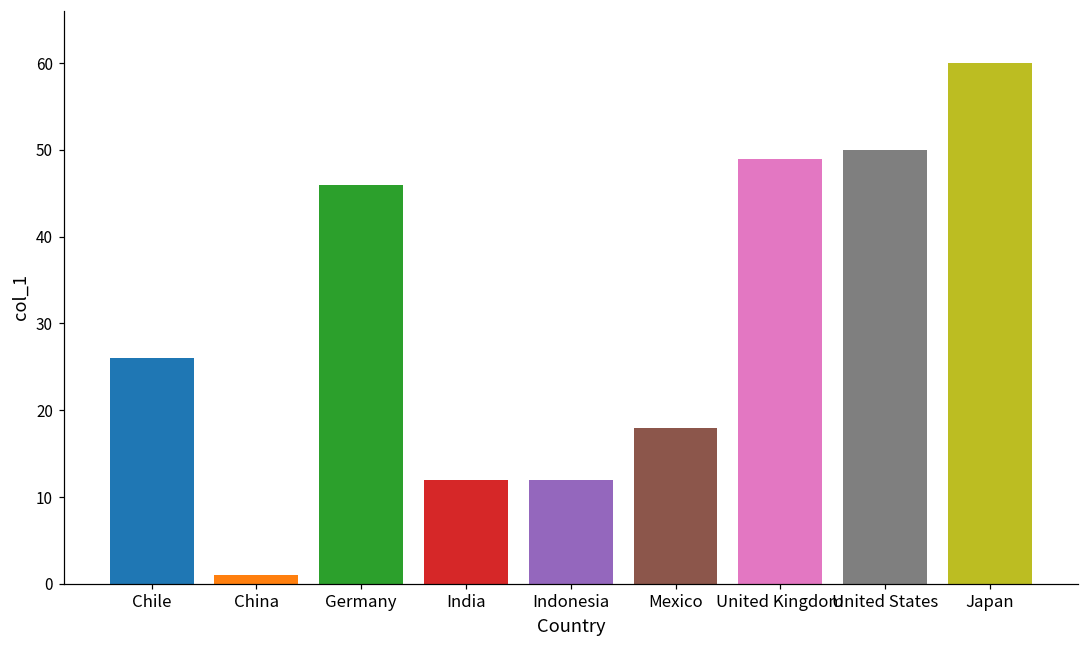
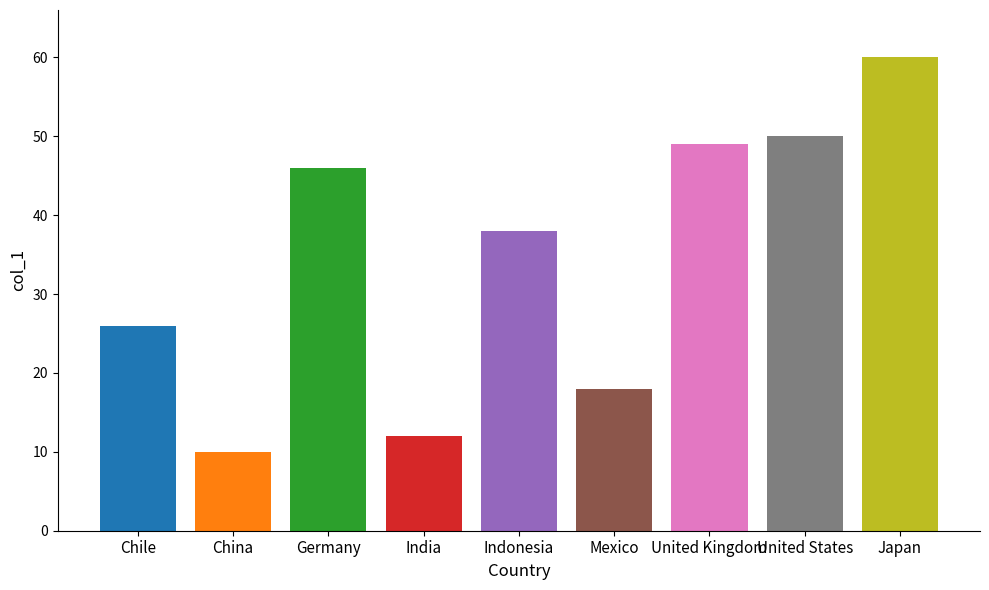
  {
    "Chile": 26,
-   "China": 1,
+   "China": 10,
    "Germany": 46,
    "India": 12,
-   "Indonesia": 12,
+   "Indonesia": 38,
    "Mexico": 18,
    "United Kingdom": 49,
    "United States": 50,
    "Japan": 60
  }
